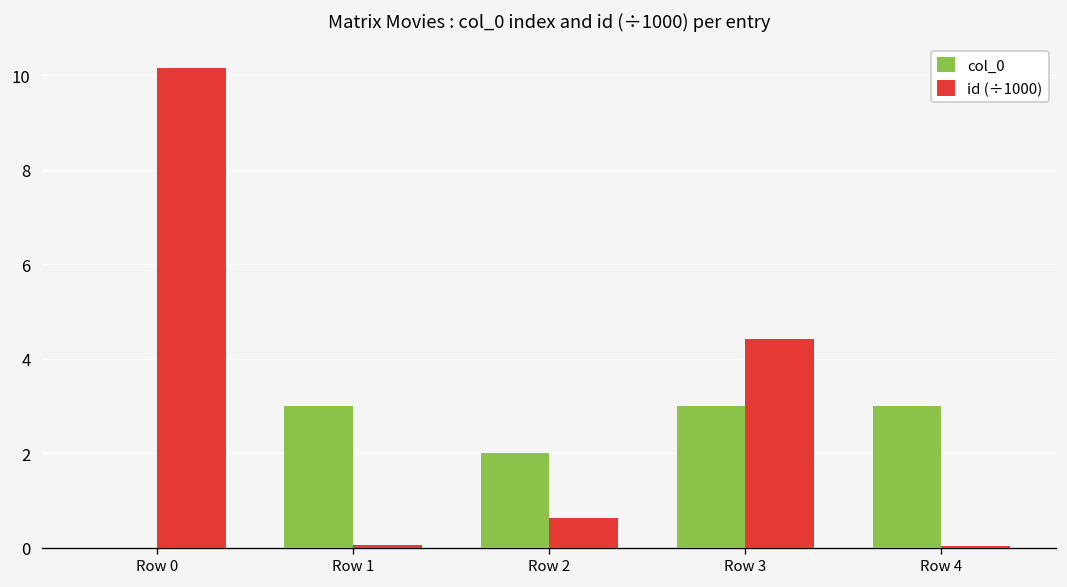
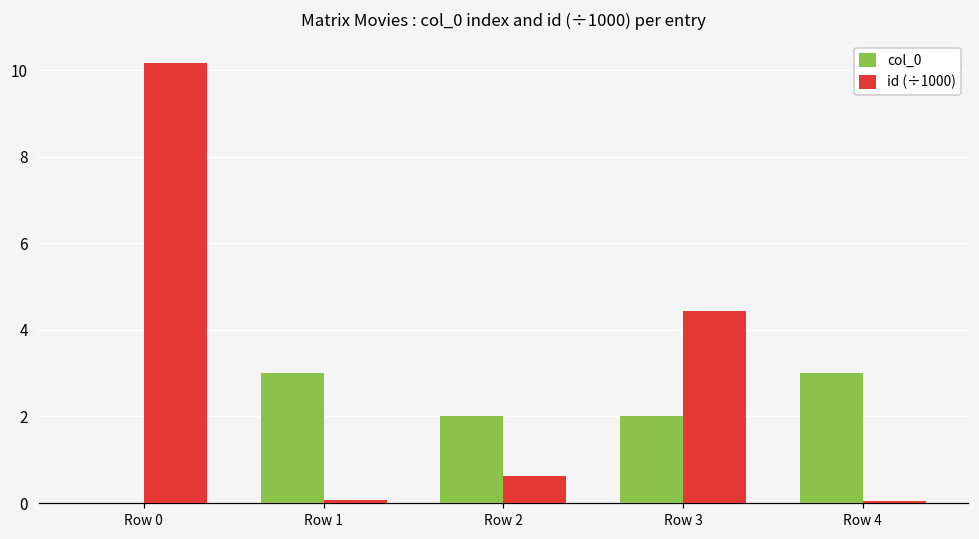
  {
    "col_0": {
      "Row 0": 0,
      "Row 1": 3,
      "Row 2": 2,
-     "Row 3": 3,
+     "Row 3": 2,
      "Row 4": 3
    },
    "id (÷1000)": {
      "Row 0": 10.2,
      "Row 2": 0.6,
      "Row 3": 4.4
    }
  }
